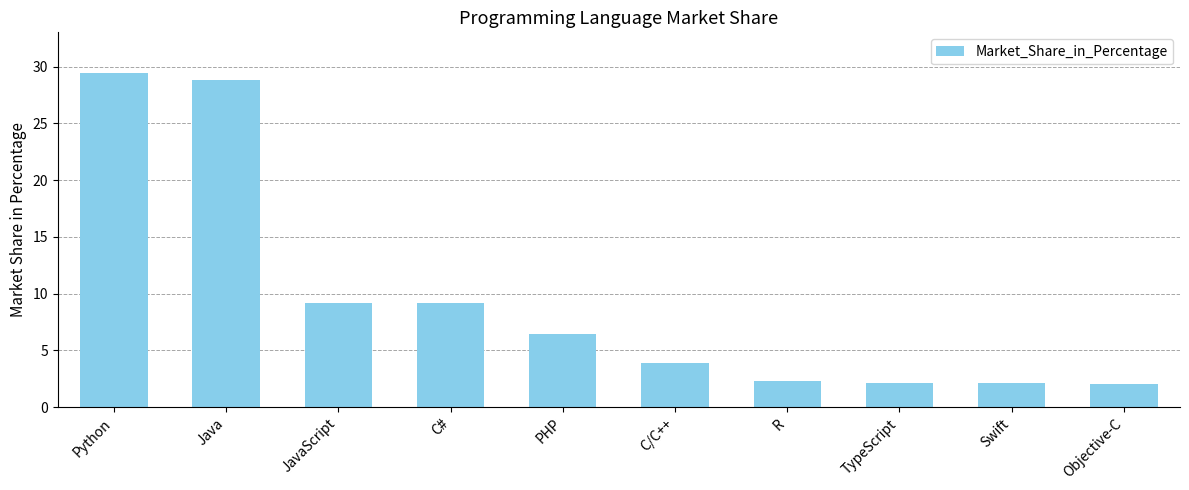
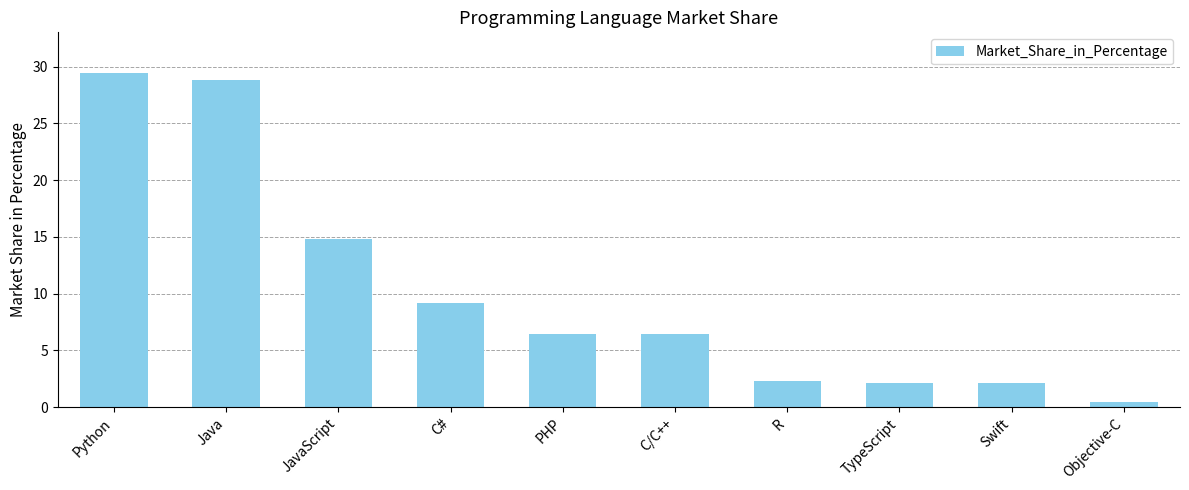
  {
    "Python": 29.5,
    "Java": 28.8,
-   "JavaScript": 9.1,
+   "JavaScript": 14.9,
    "C#": 9.2,
    "PHP": 6.5,
-   "C/C++": 3.9,
+   "C/C++": 6.5,
    "R": 2.3,
    "TypeScript": 2.2,
    "Swift": 2.1,
-   "Objective-C": 2.1
+   "Objective-C": 0.5
  }
